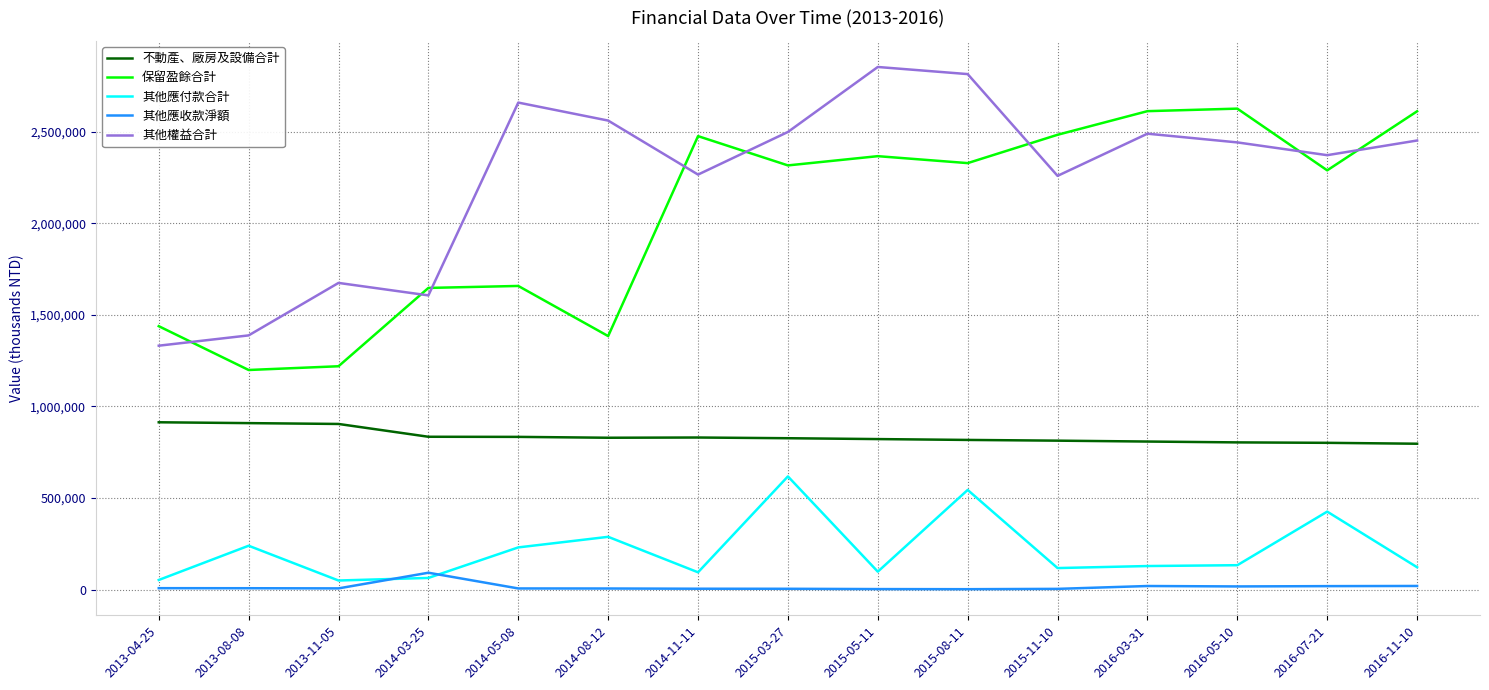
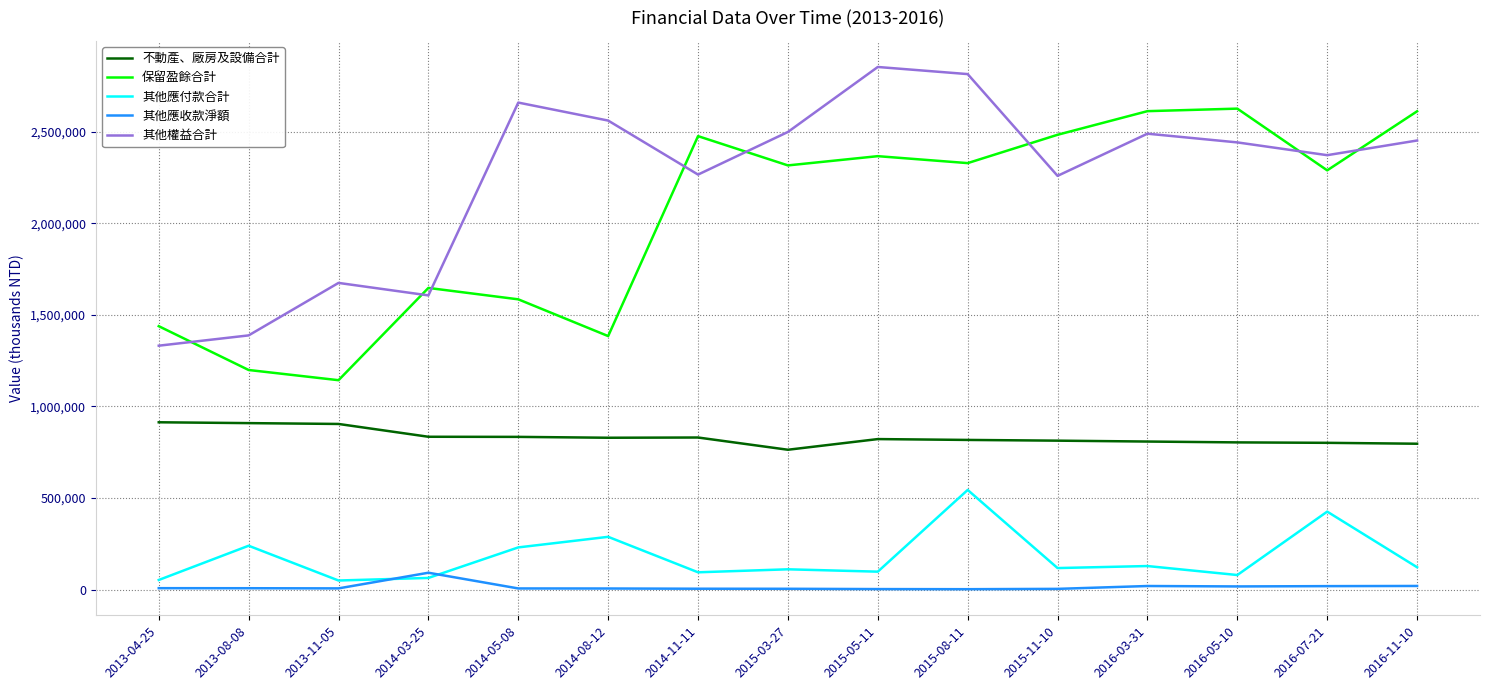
  {
    "不動產、廠房及設備合計": {
      "2013-04-25": "910,000",
      "2013-08-08": "910,000",
      "2013-11-05": "900,000",
      "2014-03-25": "830,000",
      "2014-05-08": "830,000",
      "2014-08-12": "830,000",
      "2014-11-11": "830,000",
-     "2015-03-27": "830,000",
+     "2015-03-27": "760,000",
      "2015-05-11": "820,000",
      "2015-08-11": "820,000",
      "2015-11-10": "810,000",
      "2016-03-31": "810,000",
      "2016-05-10": "800,000",
      "2016-07-21": "800,000",
      "2016-11-10": "800,000"
    },
    "保留盈餘合計": {
      "2013-04-25": "1,440,000",
      "2013-08-08": "1,200,000",
-     "2013-11-05": "1,220,000",
+     "2013-11-05": "1,140,000",
      "2014-03-25": "1,650,000",
-     "2014-05-08": "1,660,000",
+     "2014-05-08": "1,580,000",
      "2014-08-12": "1,380,000",
      "2014-11-11": "2,480,000",
      "2015-03-27": "2,320,000",
      "2015-05-11": "2,370,000",
      "2015-08-11": "2,330,000",
      "2015-11-10": "2,480,000",
      "2016-03-31": "2,610,000",
      "2016-05-10": "2,630,000",
      "2016-07-21": "2,290,000",
      "2016-11-10": "2,610,000"
    },
    "其他應付款合計": {
      "2013-04-25": "50,000",
      "2013-08-08": "240,000",
      "2013-11-05": "50,000",
      "2014-03-25": "60,000",
      "2014-05-08": "230,000",
      "2014-08-12": "290,000",
      "2014-11-11": "90,000",
-     "2015-03-27": "620,000",
+     "2015-03-27": "110,000",
      "2015-05-11": "100,000",
      "2015-08-11": "540,000",
      "2015-11-10": "120,000",
      "2016-03-31": "130,000",
-     "2016-05-10": "130,000",
+     "2016-05-10": "80,000",
      "2016-07-21": "430,000",
      "2016-11-10": "120,000"
    },
    "其他應收款淨額": {
      "2013-04-25": "10,000",
      "2013-08-08": "10,000",
      "2013-11-05": "10,000",
      "2014-03-25": "90,000",
      "2014-05-08": "10,000",
      "2014-08-12": "10,000",
      "2014-11-11": "10,000",
      "2015-03-27": "0",
      "2015-05-11": "0",
      "2015-08-11": "0",
      "2015-11-10": "0",
      "2016-03-31": "20,000",
      "2016-05-10": "20,000",
      "2016-07-21": "20,000",
      "2016-11-10": "20,000"
    },
    "其他權益合計": {
      "2013-04-25": "1,330,000",
      "2013-08-08": "1,390,000",
      "2013-11-05": "1,670,000",
      "2014-03-25": "1,610,000",
      "2014-05-08": "2,660,000",
      "2014-08-12": "2,560,000",
      "2014-11-11": "2,270,000",
      "2015-03-27": "2,500,000",
      "2015-05-11": "2,850,000",
      "2015-08-11": "2,810,000",
      "2015-11-10": "2,260,000",
      "2016-03-31": "2,490,000",
      "2016-05-10": "2,440,000",
      "2016-07-21": "2,370,000",
      "2016-11-10": "2,450,000"
    }
  }
